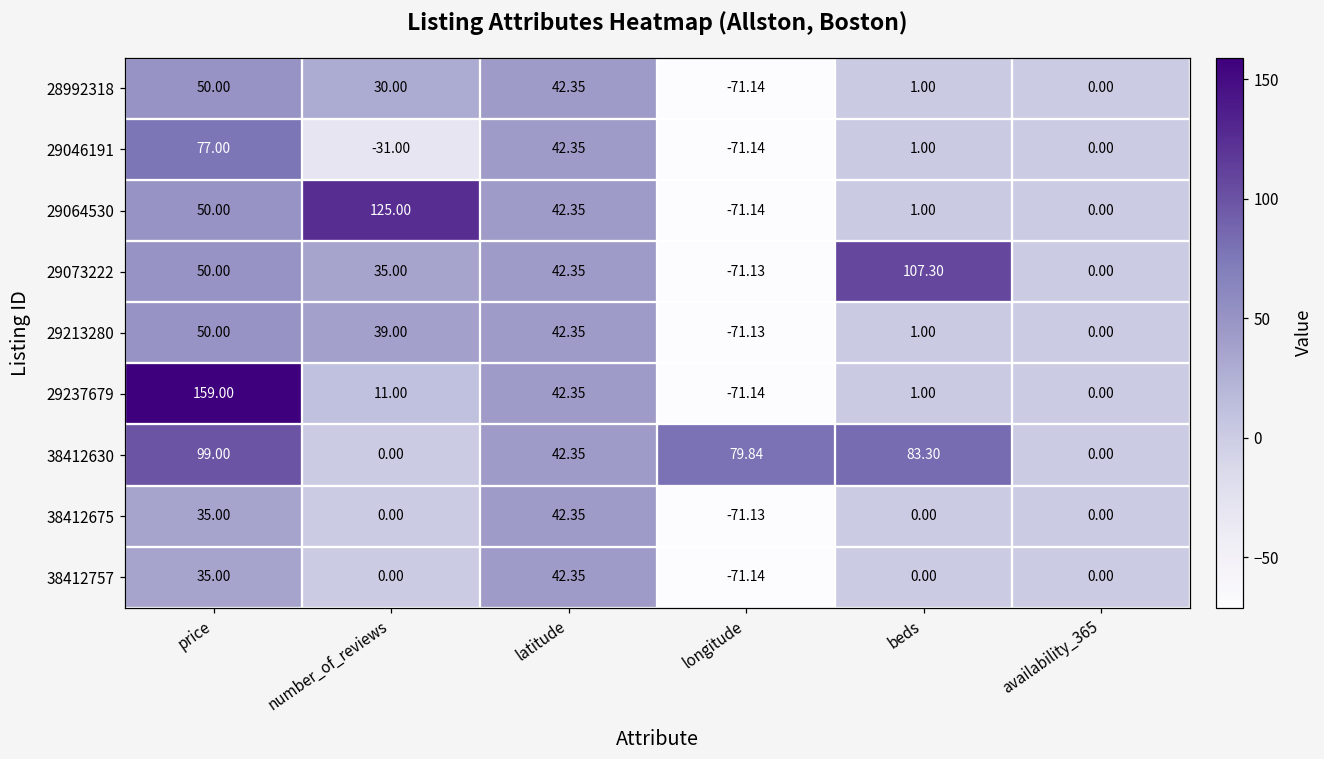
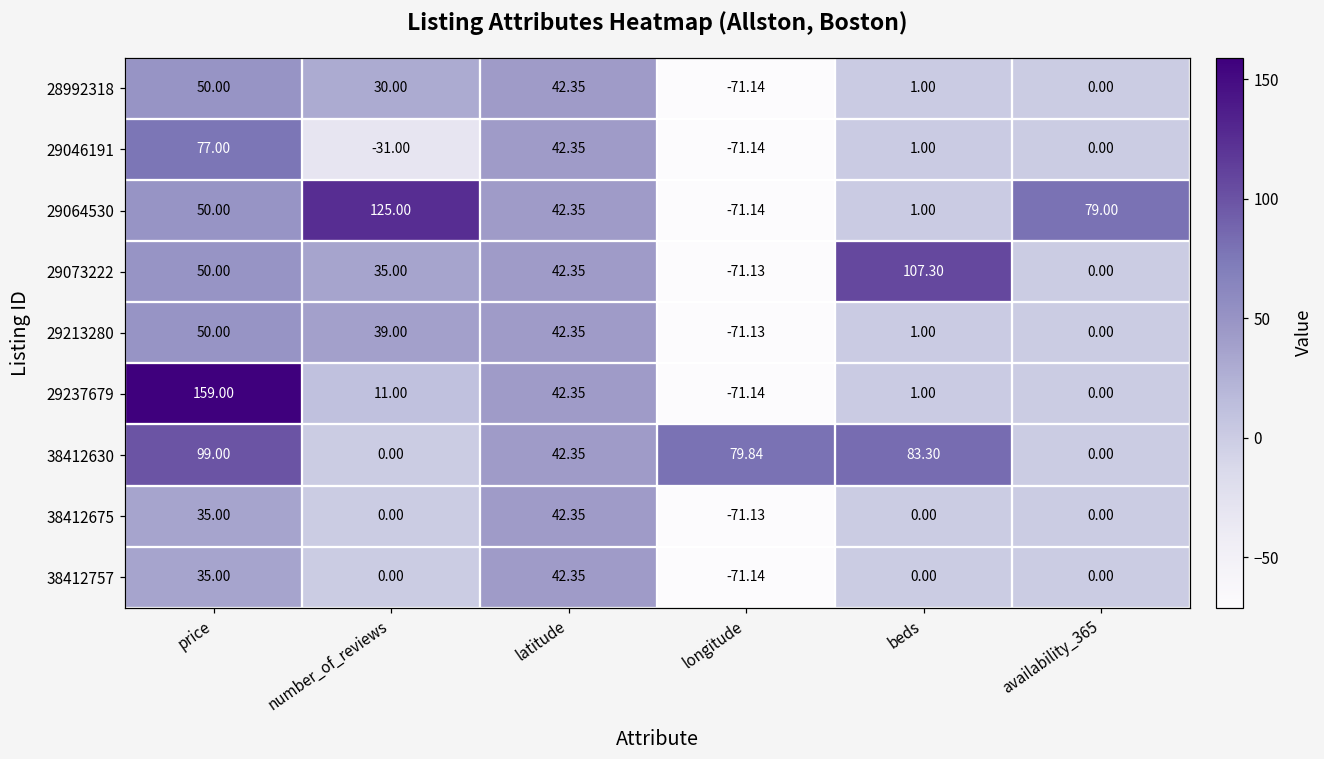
  {
    "28992318": {
      "price": 50.00,
      "number_of_reviews": 30.00,
      "latitude": 42.35,
      "longitude": -71.14,
      "beds": 1.00,
      "availability_365": 0.00
    },
    "29046191": {
      "price": 77.00,
      "number_of_reviews": -31.00,
      "latitude": 42.35,
      "longitude": -71.14,
      "beds": 1.00,
      "availability_365": 0.00
    },
    "29064530": {
      "price": 50.00,
      "number_of_reviews": 125.00,
      "latitude": 42.35,
      "longitude": -71.14,
      "beds": 1.00,
-     "availability_365": 0.00
+     "availability_365": 79.00
    },
    "29073222": {
      "price": 50.00,
      "number_of_reviews": 35.00,
      "latitude": 42.35,
      "longitude": -71.13,
      "beds": 107.30,
      "availability_365": 0.00
    },
    "29213280": {
      "price": 50.00,
      "number_of_reviews": 39.00,
      "latitude": 42.35,
      "longitude": -71.13,
      "beds": 1.00,
      "availability_365": 0.00
    },
    "29237679": {
      "price": 159.00,
      "number_of_reviews": 11.00,
      "latitude": 42.35,
      "longitude": -71.14,
      "beds": 1.00,
      "availability_365": 0.00
    },
    "38412630": {
      "price": 99.00,
      "number_of_reviews": 0.00,
      "latitude": 42.35,
      "longitude": 79.84,
      "beds": 83.30,
      "availability_365": 0.00
    },
    "38412675": {
      "price": 35.00,
      "number_of_reviews": 0.00,
      "latitude": 42.35,
      "longitude": -71.13,
      "beds": 0.00,
      "availability_365": 0.00
    },
    "38412757": {
      "price": 35.00,
      "number_of_reviews": 0.00,
      "latitude": 42.35,
      "longitude": -71.14,
      "beds": 0.00,
      "availability_365": 0.00
    }
  }
